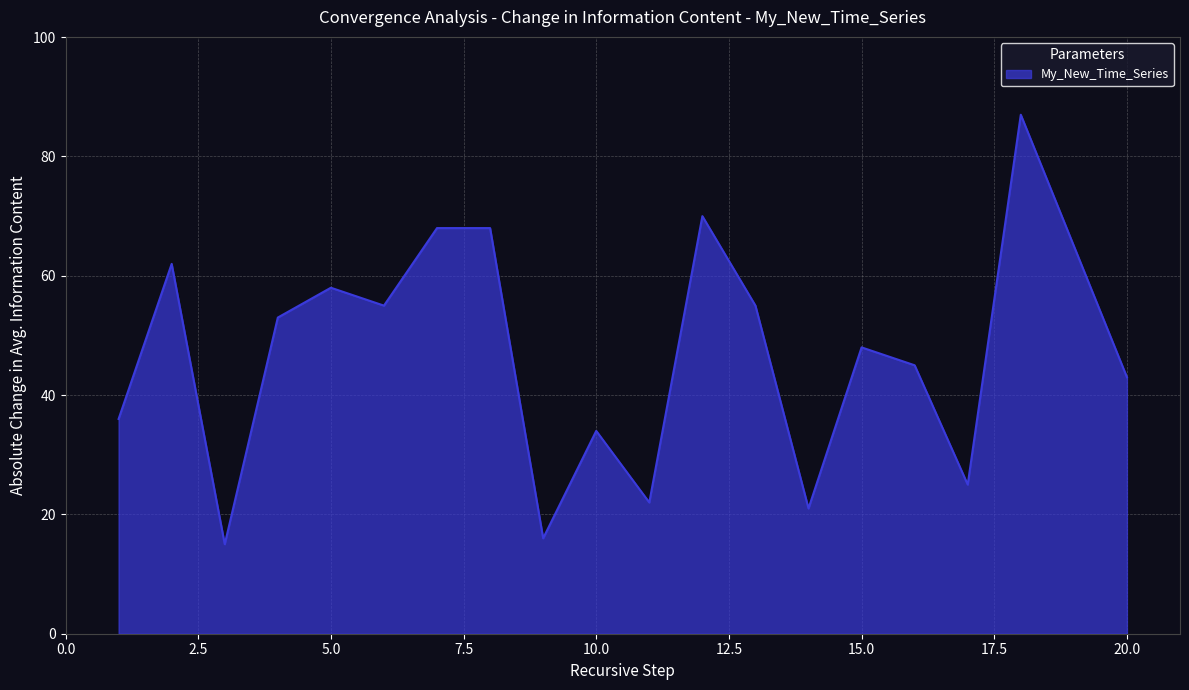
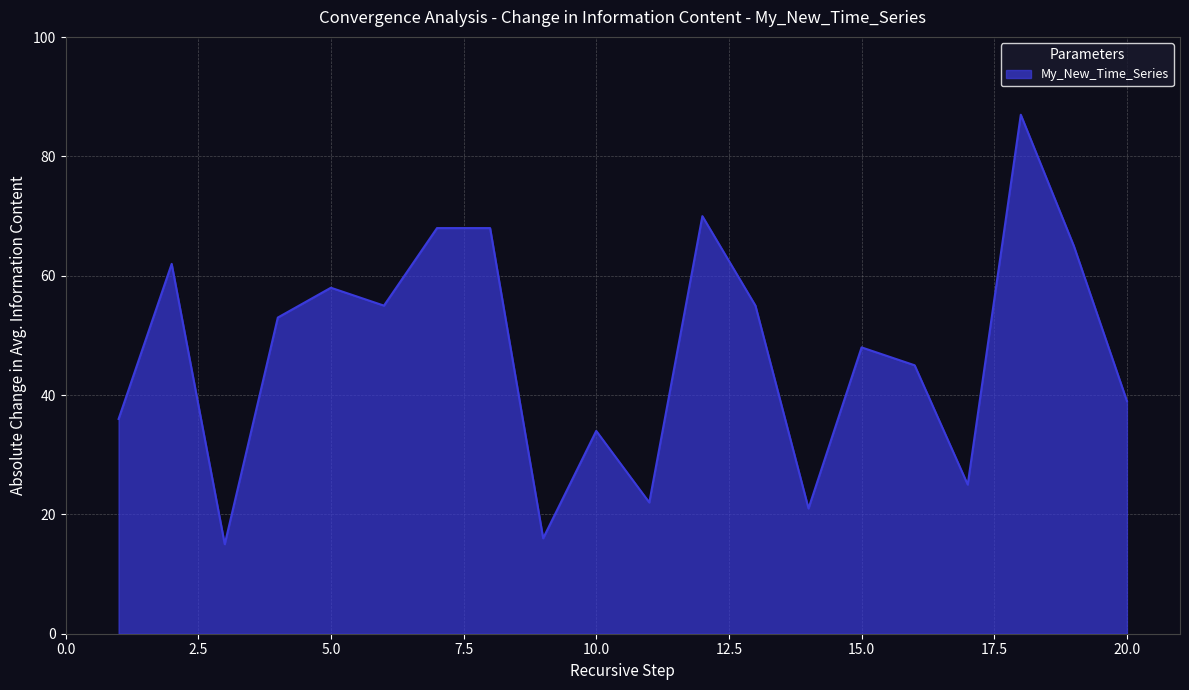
  {
    "5.0": 58,
    "10.0": 34,
    "15.0": 48,
-   "20.0": 43
+   "20.0": 39
  }
